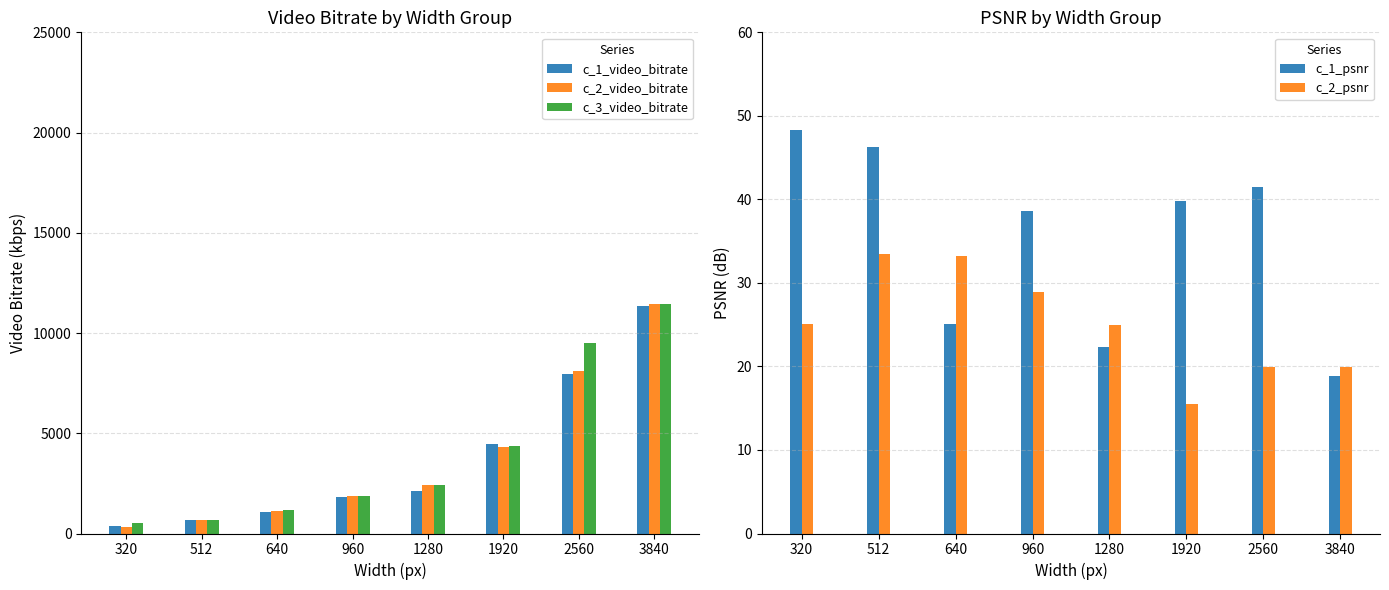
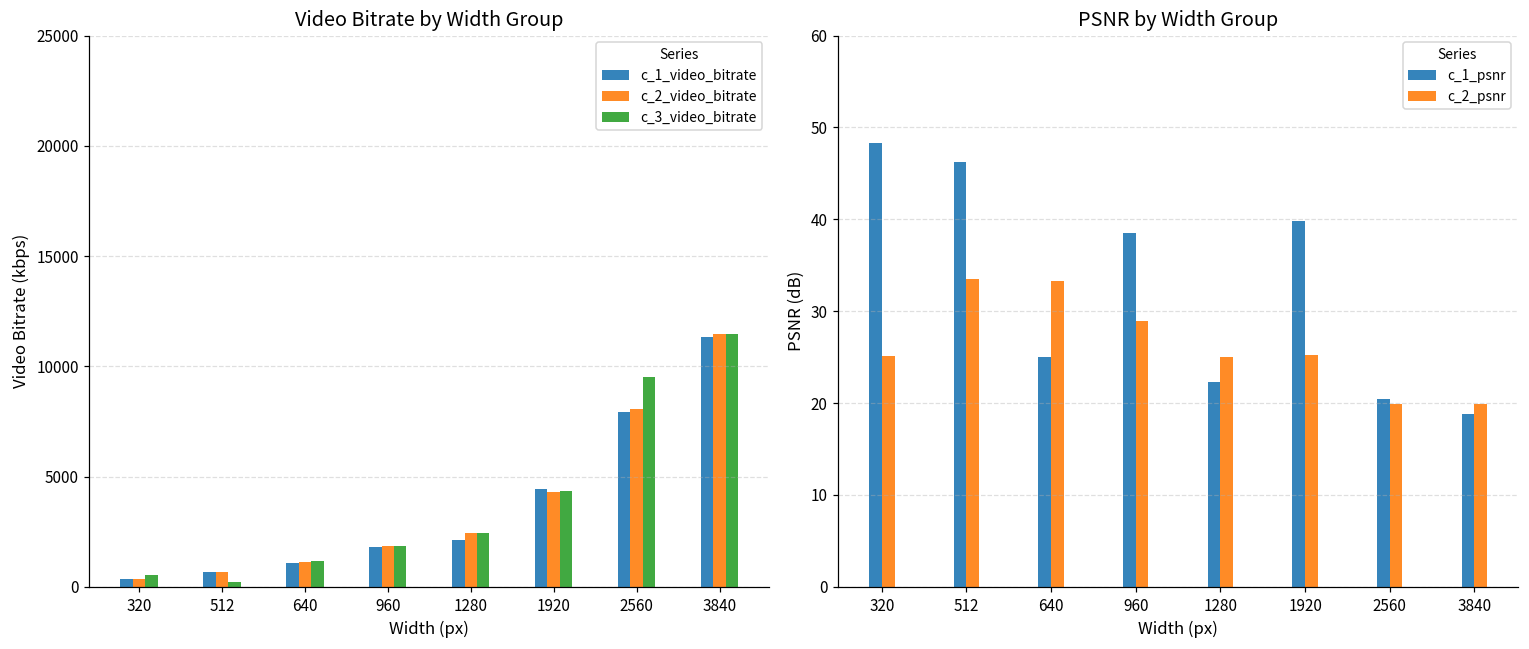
  {
    "Video Bitrate by Width Group": {
      "c_1_video_bitrate": {
        "320": 400,
        "512": 700,
        "640": 1100,
        "960": 1800,
        "1280": 2100,
        "1920": 4400,
        "2560": 7900,
        "3840": 11300
      },
      "c_2_video_bitrate": {
        "320": 300,
        "512": 700,
        "640": 1100,
        "960": 1900,
        "1280": 2400,
        "1920": 4300,
        "2560": 8100,
        "3840": 11400
      },
      "c_3_video_bitrate": {
        "320": 500,
-       "512": 700,
+       "512": 200,
        "640": 1200,
        "960": 1900,
        "1280": 2400,
        "1920": 4400,
        "2560": 9500,
        "3840": 11400
      }
    },
    "PSNR by Width Group": {
      "c_1_psnr": {
        "320": 48,
        "512": 46,
        "640": 25,
        "960": 39,
        "1280": 22,
        "1920": 40,
-       "2560": 42,
+       "2560": 20,
        "3840": 19
      },
      "c_2_psnr": {
        "320": 25,
        "512": 33,
        "640": 33,
        "960": 29,
        "1280": 25,
-       "1920": 15,
+       "1920": 25,
        "2560": 20,
        "3840": 20
      }
    }
  }
